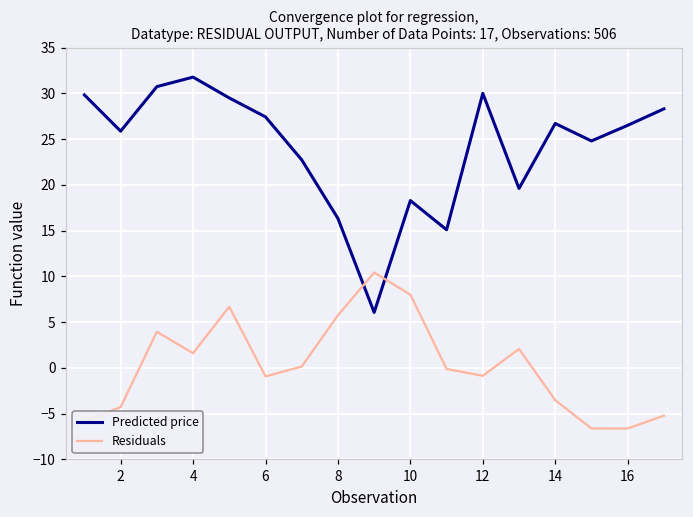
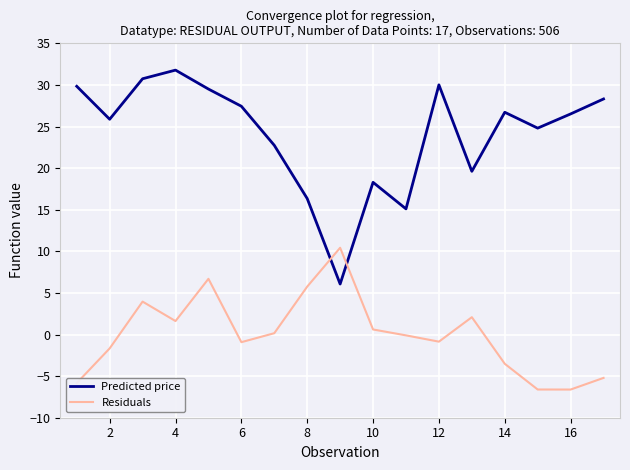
  {
    "Predicted price": {
      "2": 26,
      "4": 32,
      "6": 27,
      "8": 16,
      "10": 18,
      "12": 30,
      "14": 27,
      "16": 27
    },
    "Residuals": {
-     "2": -4,
+     "2": -2,
      "4": 2,
      "6": -1,
      "8": 6,
-     "10": 8,
+     "10": 1,
      "12": -1,
      "14": -4,
      "16": -7
    }
  }
